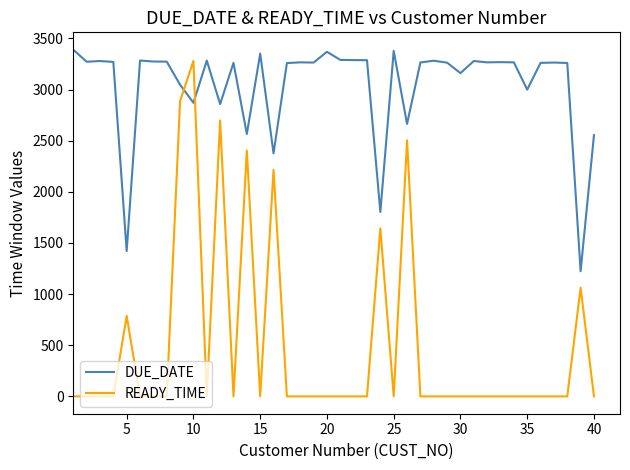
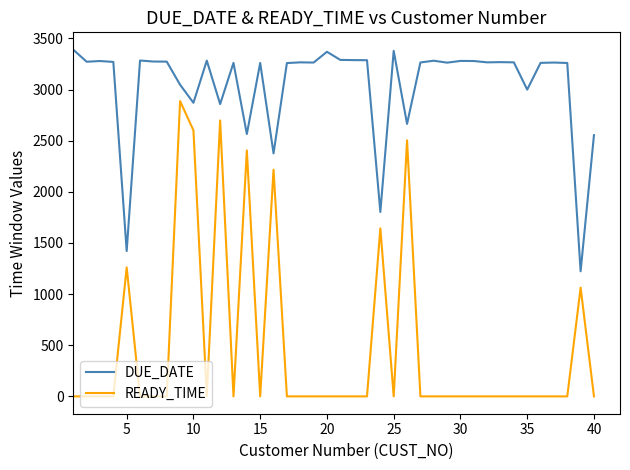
  {
    "DUE_DATE": {
      "5": 1420,
      "10": 2870,
-     "15": 3350,
+     "15": 3260,
      "20": 3370,
      "25": 3380,
-     "30": 3160,
+     "30": 3280,
      "35": 3000,
      "40": 2550
    },
    "READY_TIME": {
-     "5": 790,
-     "10": 3280,
+     "5": 1260,
+     "10": 2600,
      "15": 0,
      "20": 0,
      "25": 0,
      "30": 0,
      "35": 0,
      "40": 0
    }
  }
